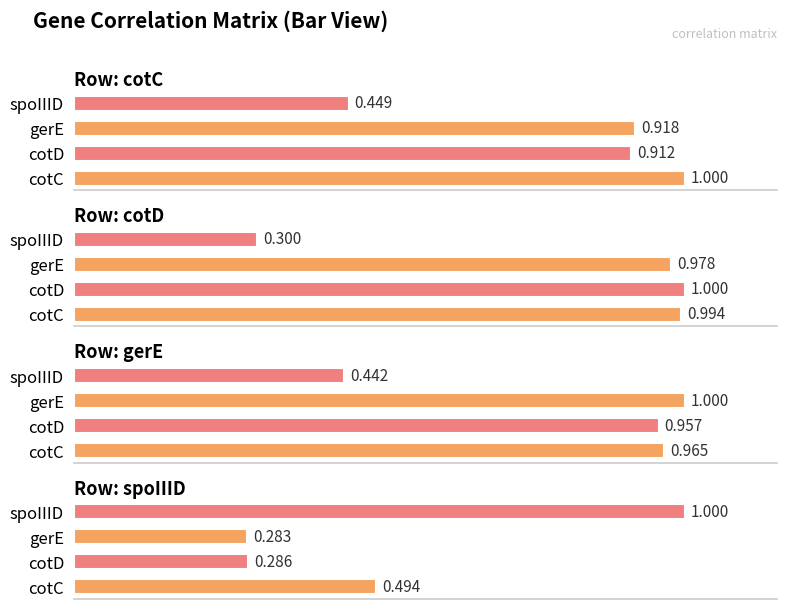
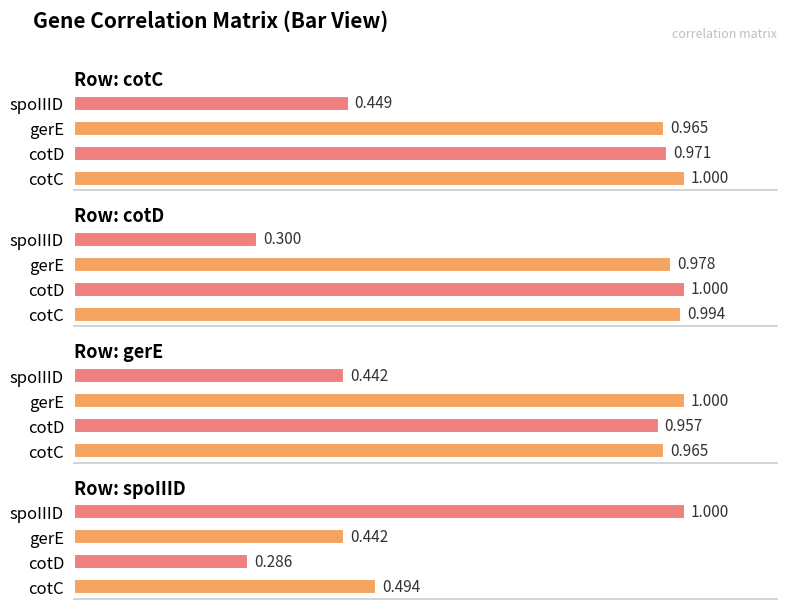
  {
    "Row: cotC": {
      "spoIIID": 0.449,
-     "gerE": 0.918,
-     "cotD": 0.912,
+     "gerE": 0.965,
+     "cotD": 0.971,
      "cotC": 1.000
    },
    "Row: cotD": {
      "spoIIID": 0.300,
      "gerE": 0.978,
      "cotD": 1.000,
      "cotC": 0.994
    },
    "Row: gerE": {
      "spoIIID": 0.442,
      "gerE": 1.000,
      "cotD": 0.957,
      "cotC": 0.965
    },
    "Row: spoIIID": {
      "spoIIID": 1.000,
-     "gerE": 0.283,
+     "gerE": 0.442,
      "cotD": 0.286,
      "cotC": 0.494
    }
  }
